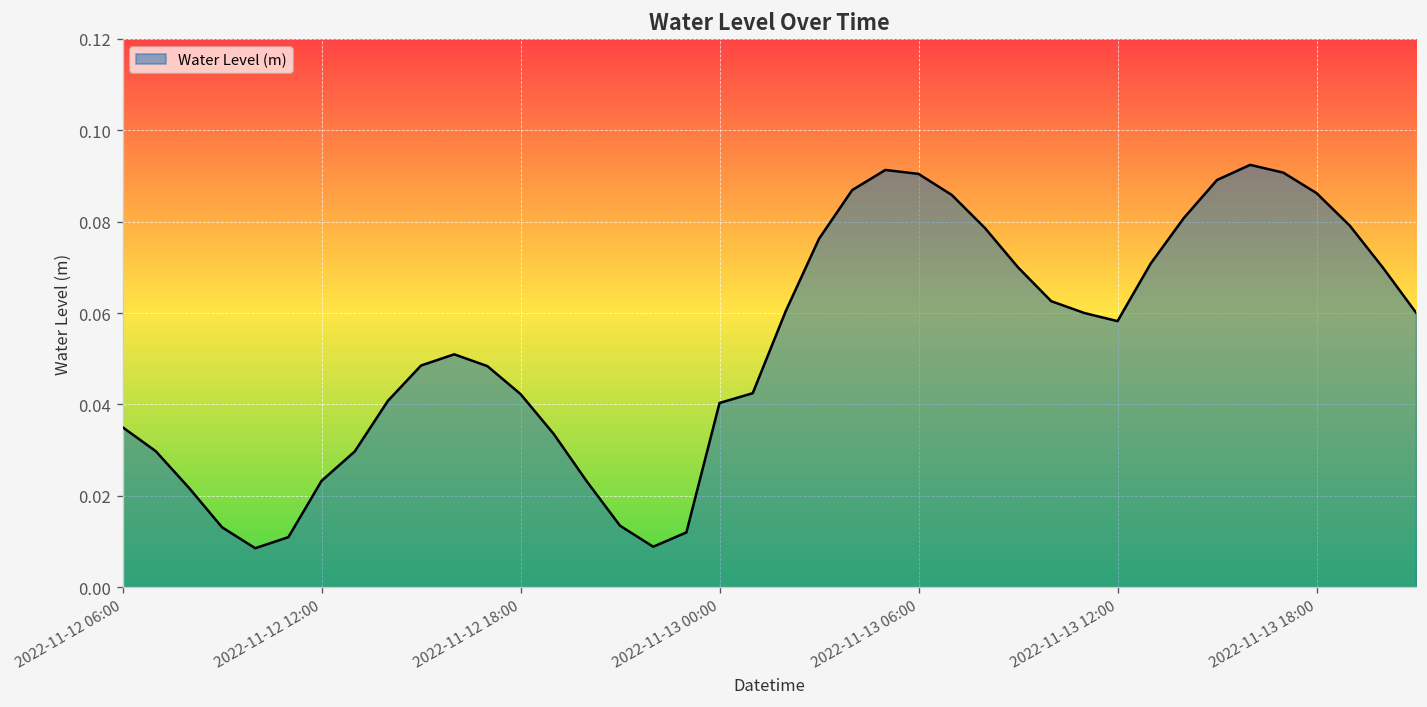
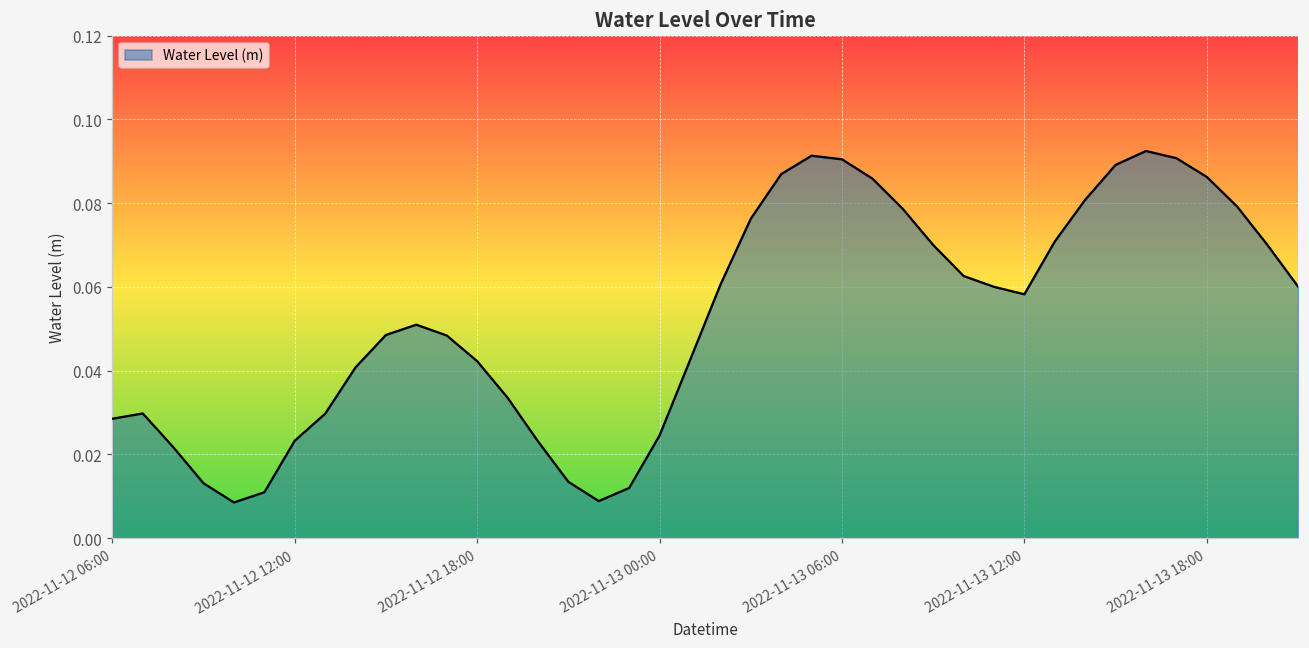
  {
-   "2022-11-12 06:00": 0.035,
+   "2022-11-12 06:00": 0.028,
    "2022-11-12 12:00": 0.023,
    "2022-11-12 18:00": 0.042,
-   "2022-11-13 00:00": 0.040,
+   "2022-11-13 00:00": 0.024,
    "2022-11-13 06:00": 0.090,
    "2022-11-13 12:00": 0.058,
    "2022-11-13 18:00": 0.086
  }
